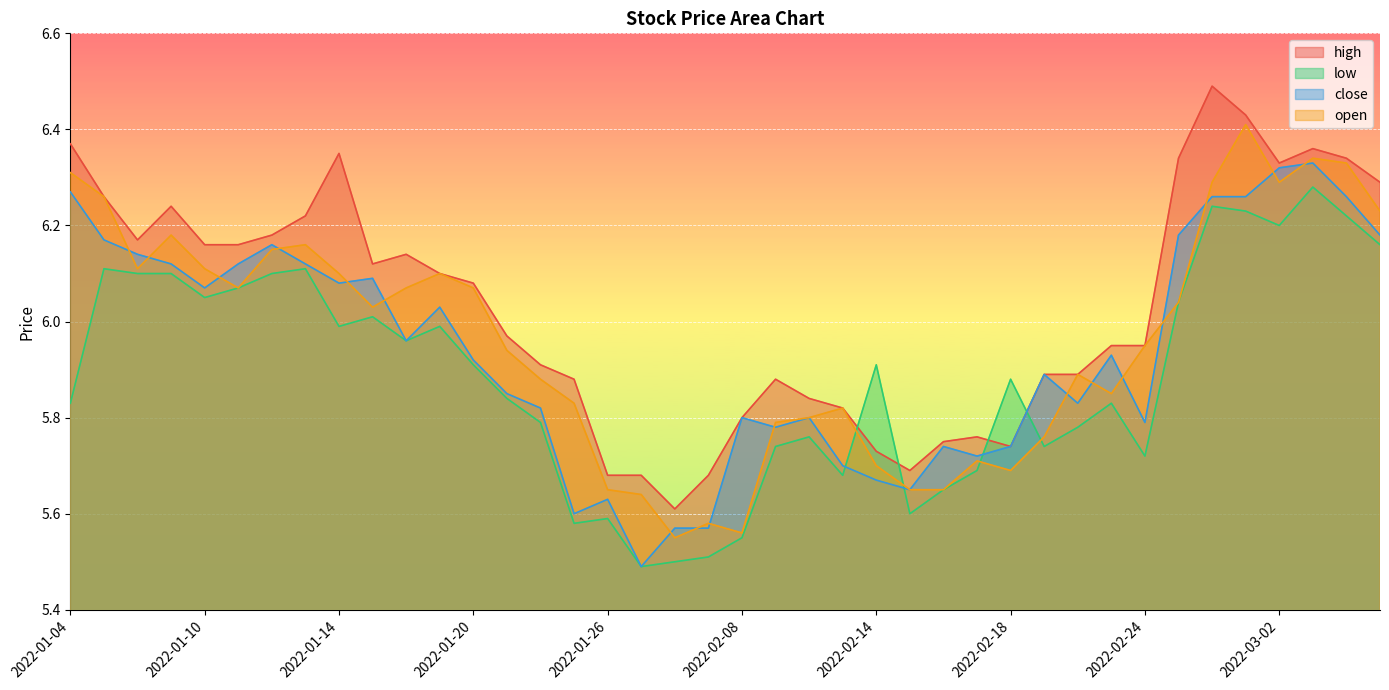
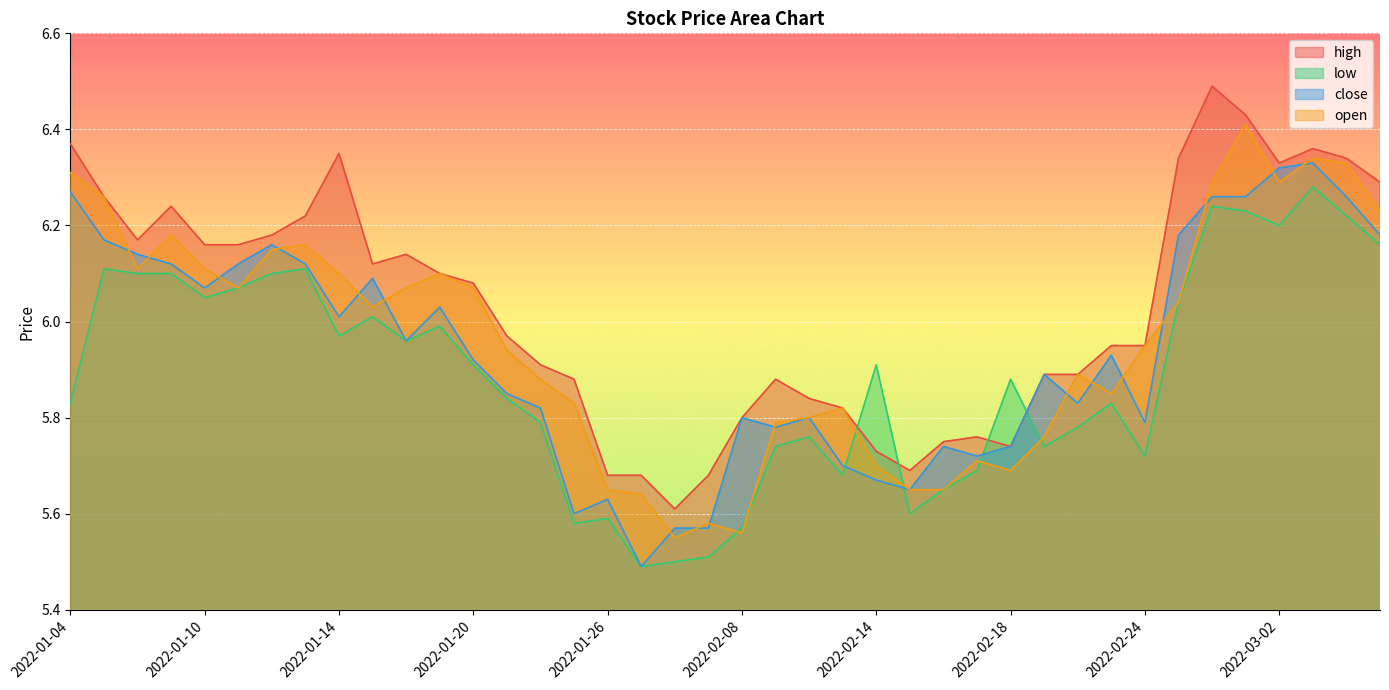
  {
    "high": {
      "2022-01-04": 6.37,
      "2022-01-10": 6.16,
      "2022-01-14": 6.35,
      "2022-01-20": 6.08,
      "2022-01-26": 5.68,
      "2022-02-14": 5.73,
      "2022-03-02": 6.33
    },
    "low": {
      "2022-01-04": 5.83,
      "2022-01-10": 6.05,
-     "2022-01-14": 5.99,
+     "2022-01-14": 5.97,
      "2022-01-20": 5.91,
      "2022-01-26": 5.59,
-     "2022-02-08": 5.55,
+     "2022-02-08": 5.57,
      "2022-02-14": 5.91,
      "2022-02-18": 5.88,
      "2022-02-24": 5.72,
      "2022-03-02": 6.20
    },
    "close": {
      "2022-01-04": 6.27,
      "2022-01-10": 6.07,
-     "2022-01-14": 6.08,
+     "2022-01-14": 6.01,
      "2022-01-20": 5.92,
      "2022-01-26": 5.63,
      "2022-02-14": 5.67,
      "2022-02-24": 5.79,
      "2022-03-02": 6.32
    },
    "open": {
      "2022-01-04": 6.31,
      "2022-01-10": 6.11,
      "2022-01-14": 6.10,
      "2022-01-20": 6.07,
      "2022-01-26": 5.65,
      "2022-02-08": 5.56,
      "2022-02-14": 5.70,
      "2022-02-18": 5.69,
      "2022-03-02": 6.29
    }
  }
